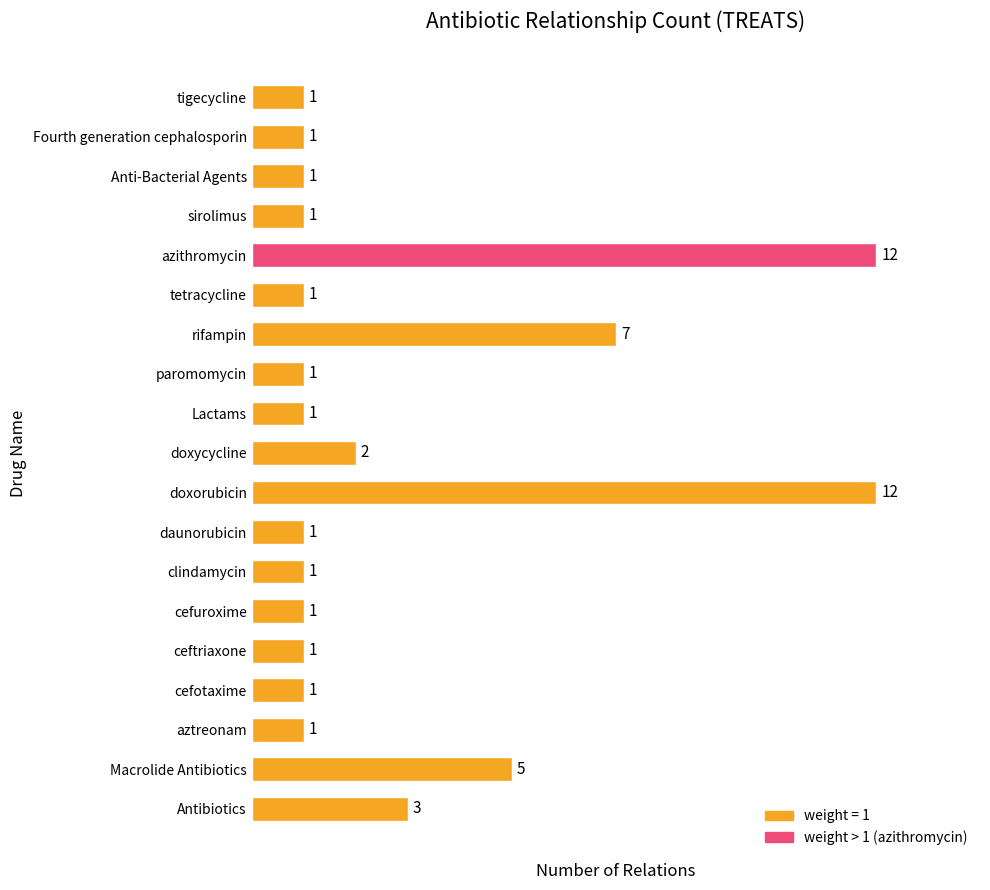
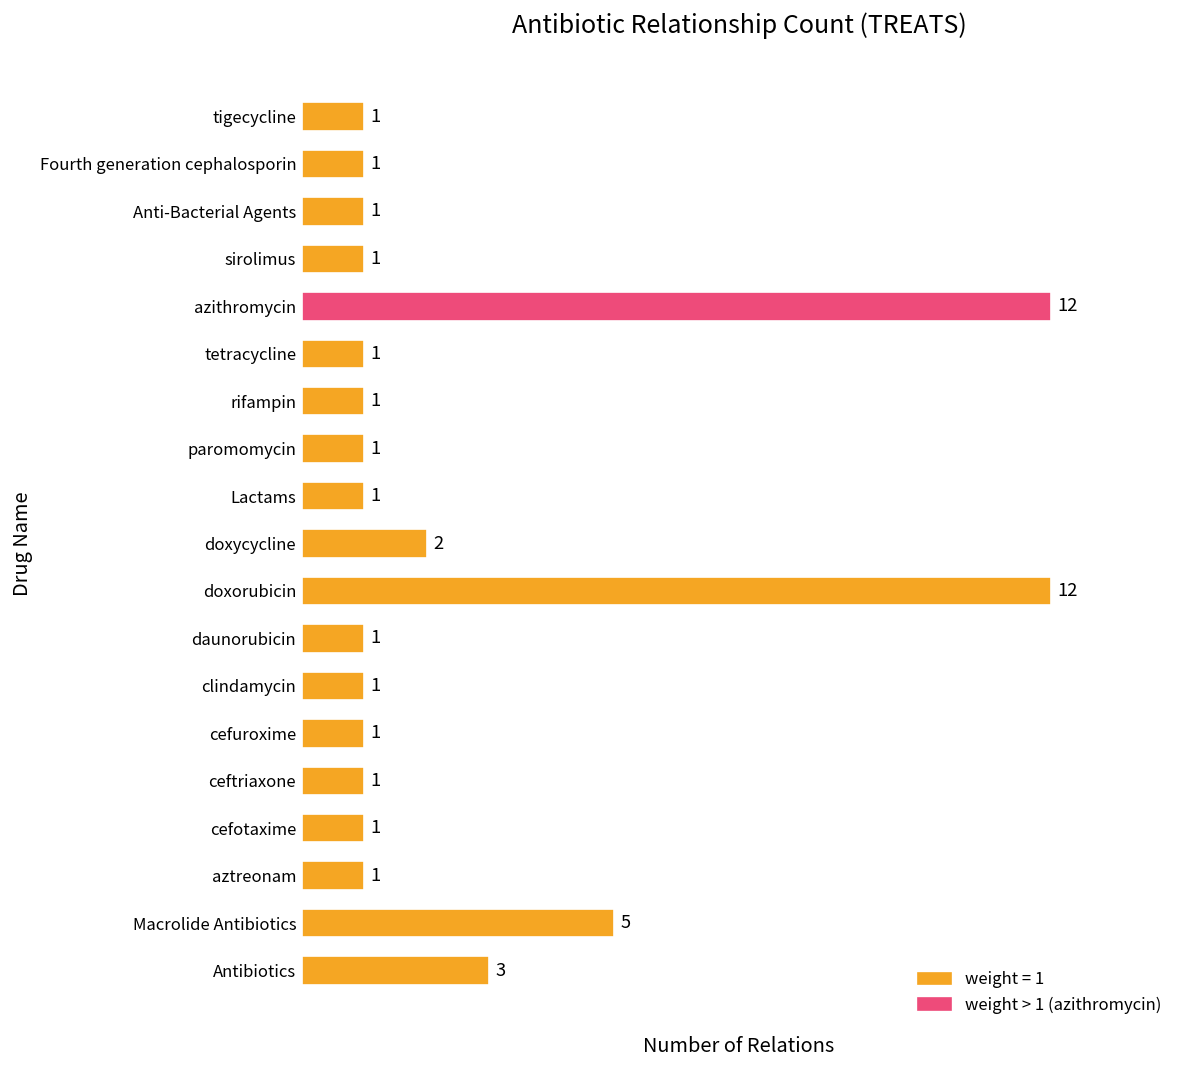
  {
    "tigecycline": 1,
    "Fourth generation cephalosporin": 1,
    "Anti-Bacterial Agents": 1,
    "sirolimus": 1,
    "azithromycin": 12,
    "tetracycline": 1,
-   "rifampin": 7,
+   "rifampin": 1,
    "paromomycin": 1,
    "Lactams": 1,
    "doxycycline": 2,
    "doxorubicin": 12,
    "daunorubicin": 1,
    "clindamycin": 1,
    "cefuroxime": 1,
    "ceftriaxone": 1,
    "cefotaxime": 1,
    "aztreonam": 1,
    "Macrolide Antibiotics": 5,
    "Antibiotics": 3
  }
